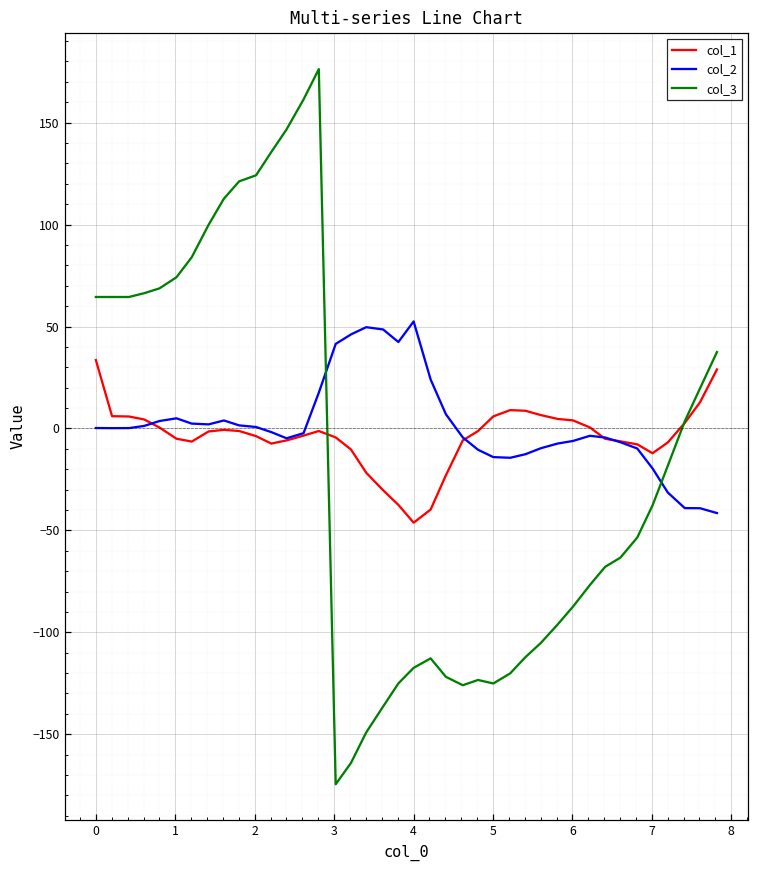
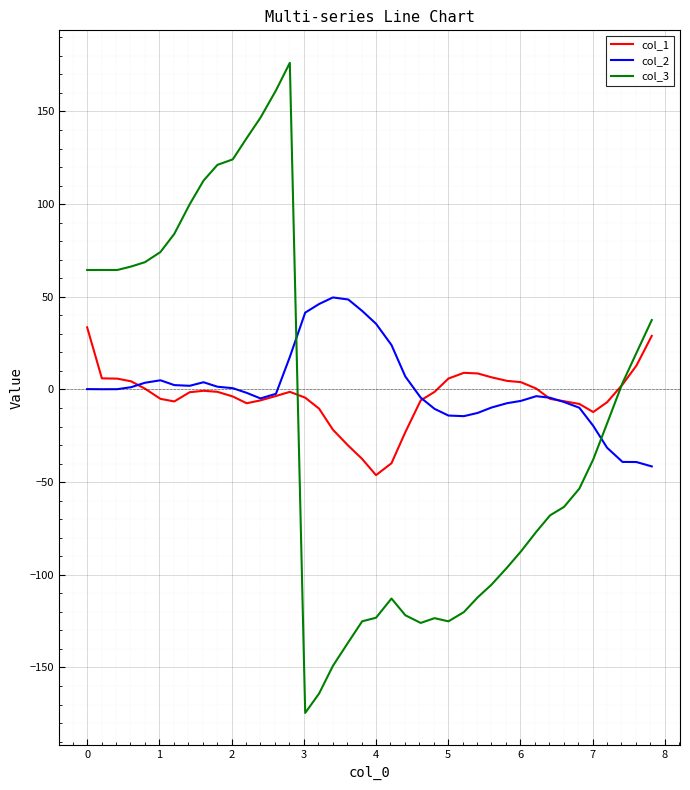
  {
    "col_1": {
      "0": 34,
      "4": -46
    },
    "col_2": {
      "0": 0,
-     "4": 52
+     "4": 35
    },
    "col_3": {
      "0": 64,
-     "4": -117
+     "4": -123
    }
  }
